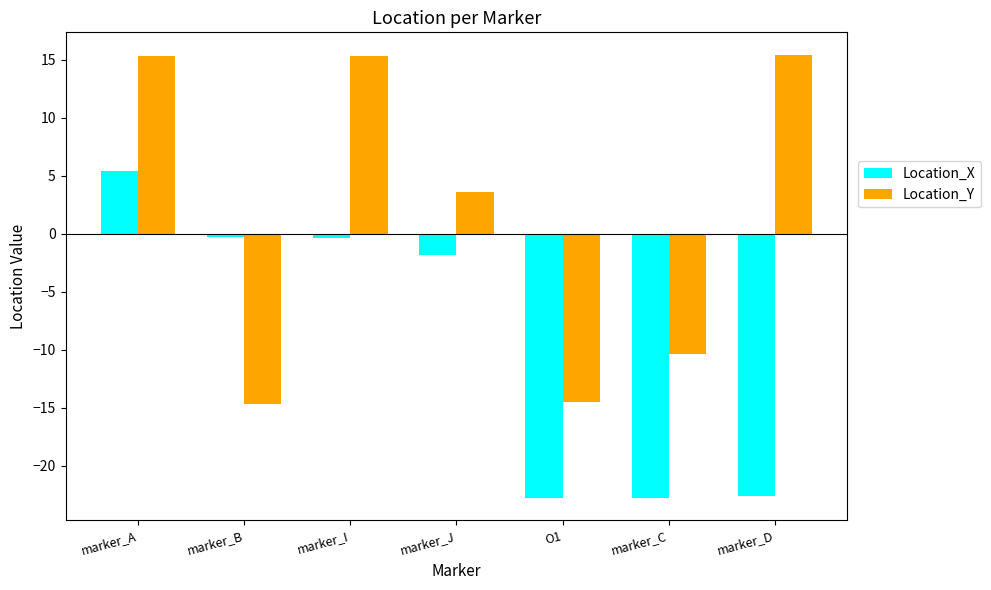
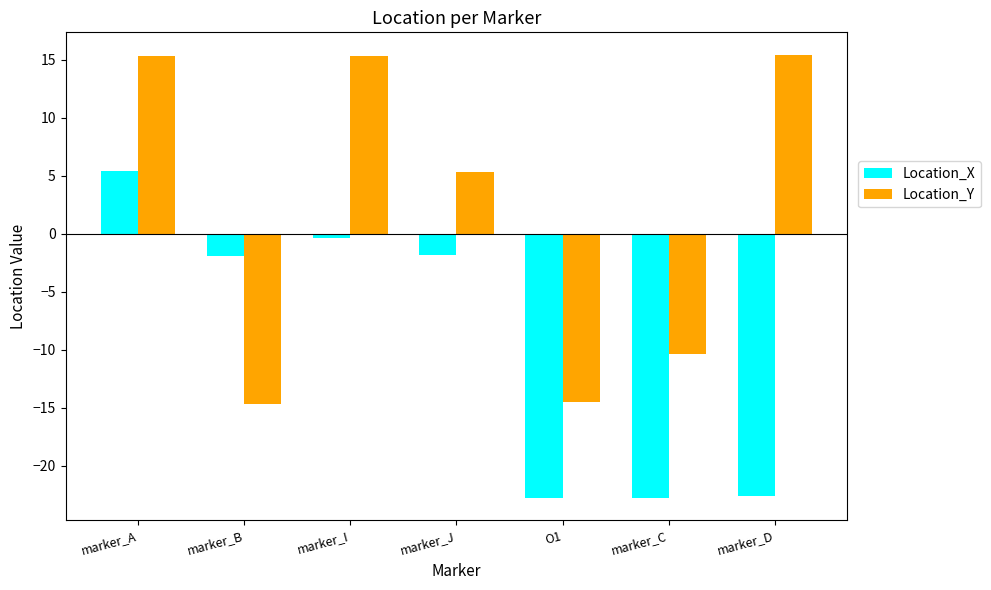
  {
    "Location_X": {
      "marker_A": 5.4,
-     "marker_B": -0.3,
+     "marker_B": -1.9,
      "marker_I": -0.4,
      "marker_J": -1.8,
      "O1": -22.8,
      "marker_C": -22.8,
      "marker_D": -22.7
    },
    "Location_Y": {
      "marker_A": 15.3,
      "marker_B": -14.7,
      "marker_I": 15.4,
-     "marker_J": 3.6,
+     "marker_J": 5.4,
      "O1": -14.6,
      "marker_C": -10.4,
      "marker_D": 15.4
    }
  }
